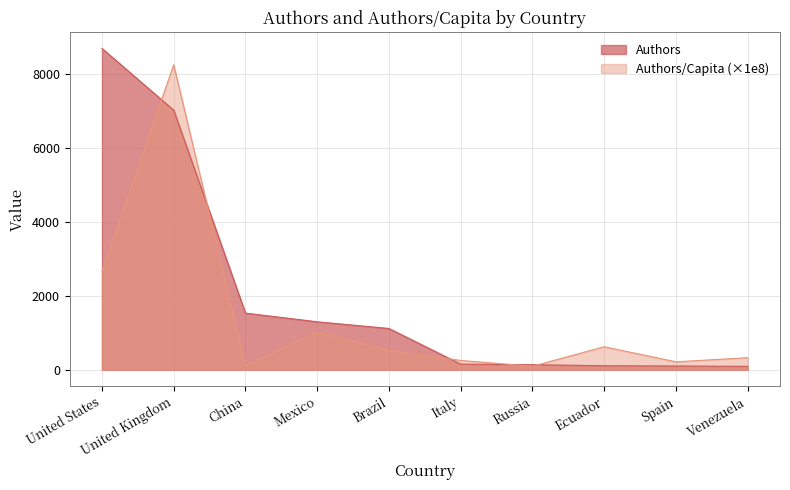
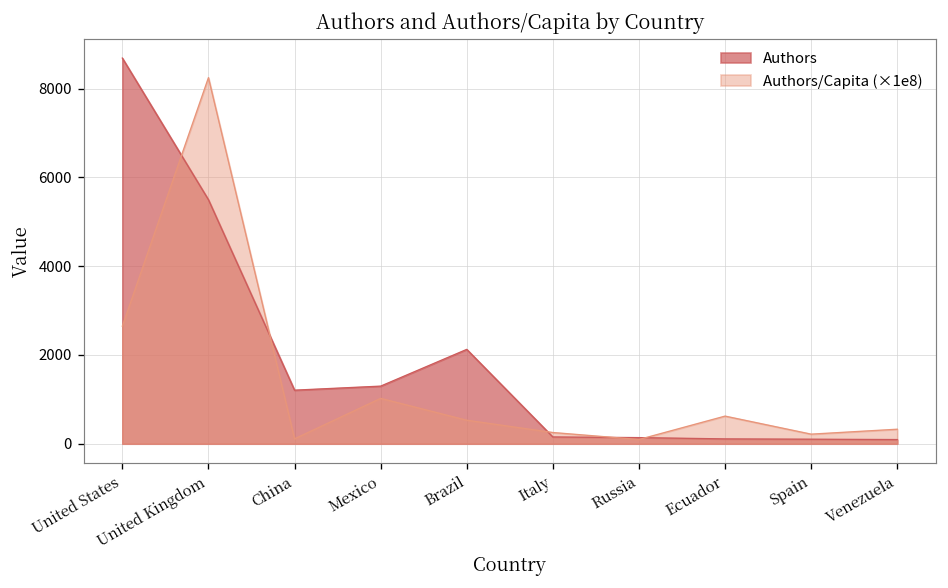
  {
    "Authors": {
      "United States": 8700,
-     "United Kingdom": 7000,
-     "China": 1500,
+     "United Kingdom": 5500,
+     "China": 1200,
      "Mexico": 1300,
-     "Brazil": 1100,
+     "Brazil": 2100,
      "Italy": 200,
      "Ecuador": 100,
      "Spain": 100,
      "Venezuela": 100
    },
    "Authors/Capita (×1e8)": {
      "United States": 2600,
      "United Kingdom": 8200,
      "China": 100,
      "Mexico": 1000,
      "Brazil": 500,
      "Italy": 300,
      "Ecuador": 600,
      "Spain": 200,
      "Venezuela": 300
    }
  }
